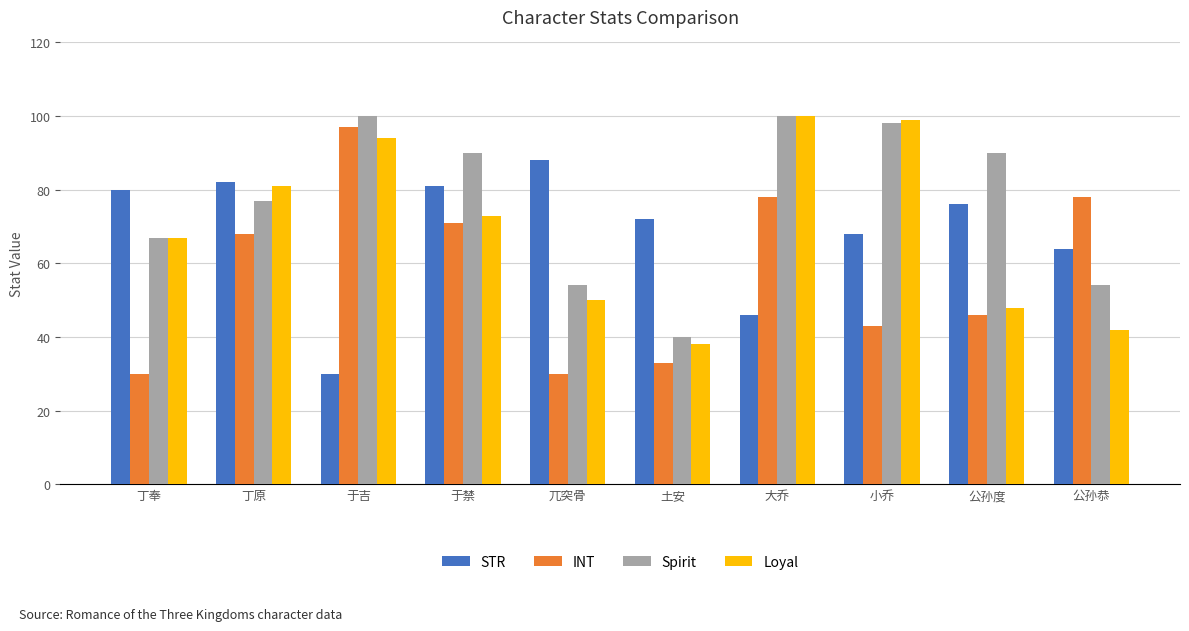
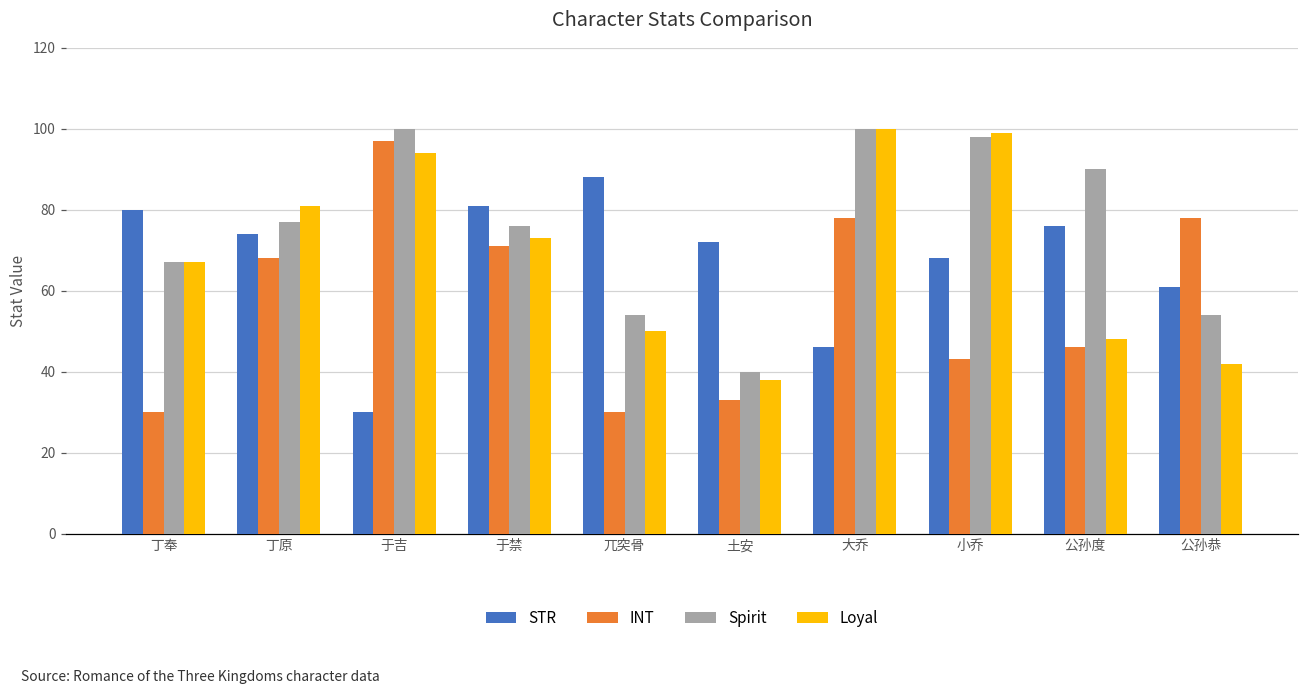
  {
    "STR": {
      "丁奉": 80,
-     "丁原": 82,
+     "丁原": 74,
      "于吉": 30,
      "于禁": 81,
      "兀突骨": 88,
      "土安": 72,
      "大乔": 46,
      "小乔": 68,
      "公孙度": 76,
-     "公孙恭": 64
+     "公孙恭": 61
    },
    "INT": {
      "丁奉": 30,
      "丁原": 68,
      "于吉": 97,
      "于禁": 71,
      "兀突骨": 30,
      "土安": 33,
      "大乔": 78,
      "小乔": 43,
      "公孙度": 46,
      "公孙恭": 78
    },
    "Spirit": {
      "丁奉": 67,
      "丁原": 77,
      "于吉": 100,
-     "于禁": 90,
+     "于禁": 76,
      "兀突骨": 54,
      "土安": 40,
      "大乔": 100,
      "小乔": 98,
      "公孙度": 90,
      "公孙恭": 54
    },
    "Loyal": {
      "丁奉": 67,
      "丁原": 81,
      "于吉": 94,
      "于禁": 73,
      "兀突骨": 50,
      "土安": 38,
      "大乔": 100,
      "小乔": 99,
      "公孙度": 48,
      "公孙恭": 42
    }
  }
